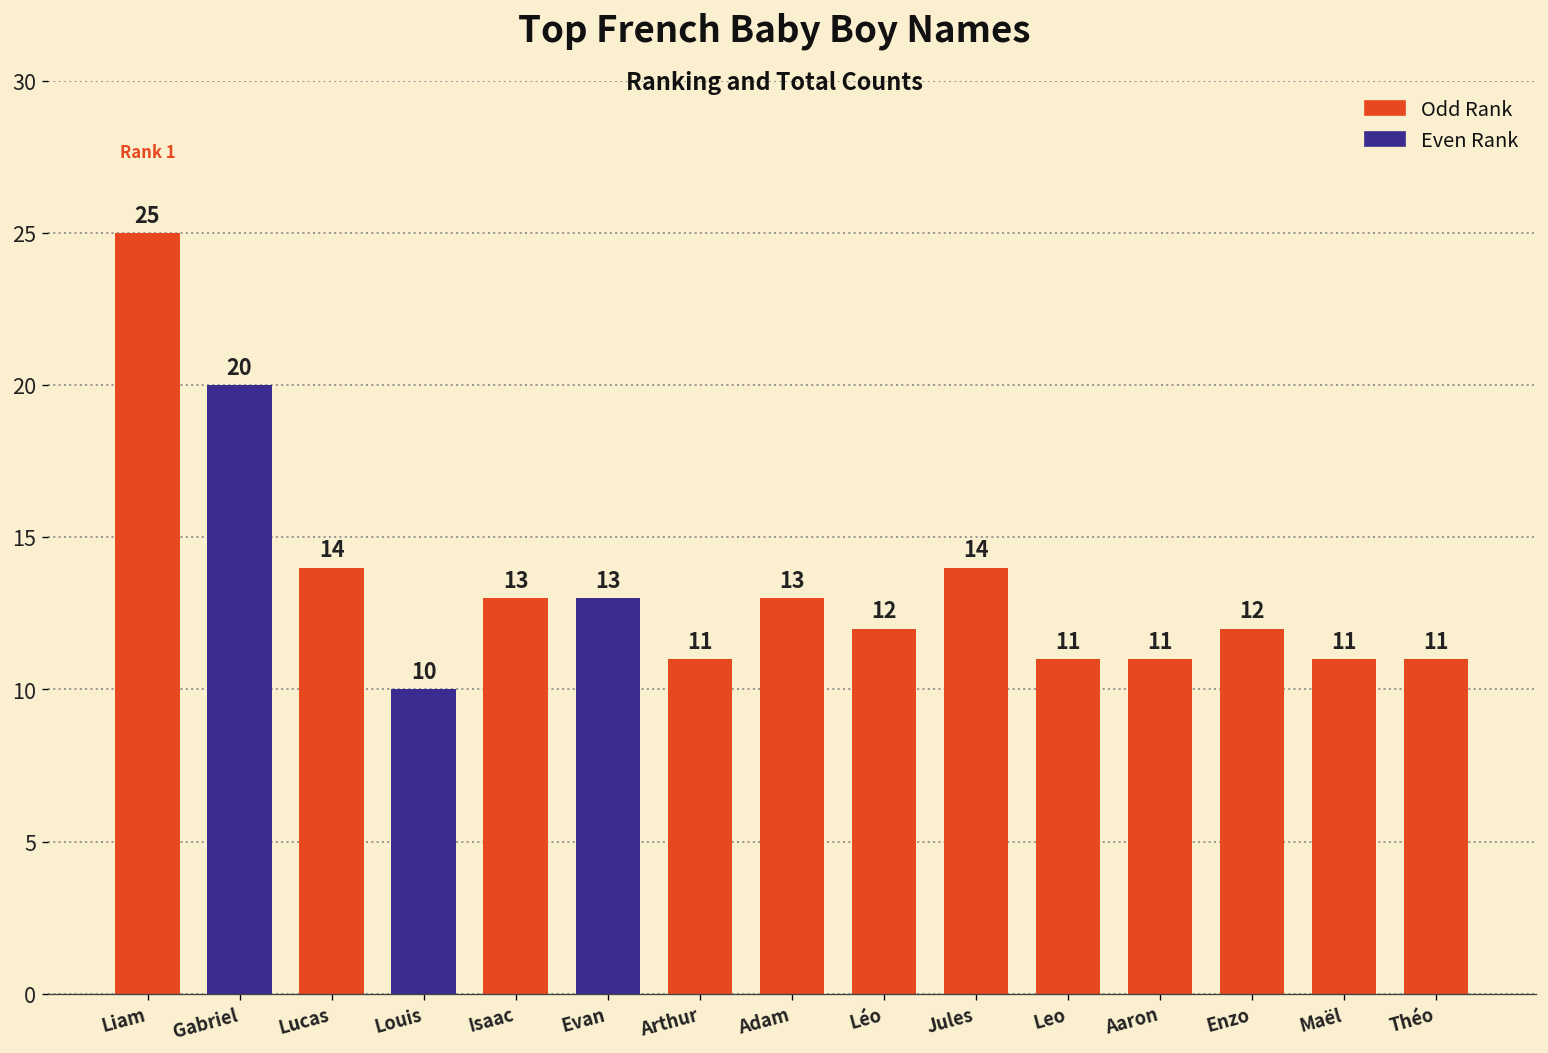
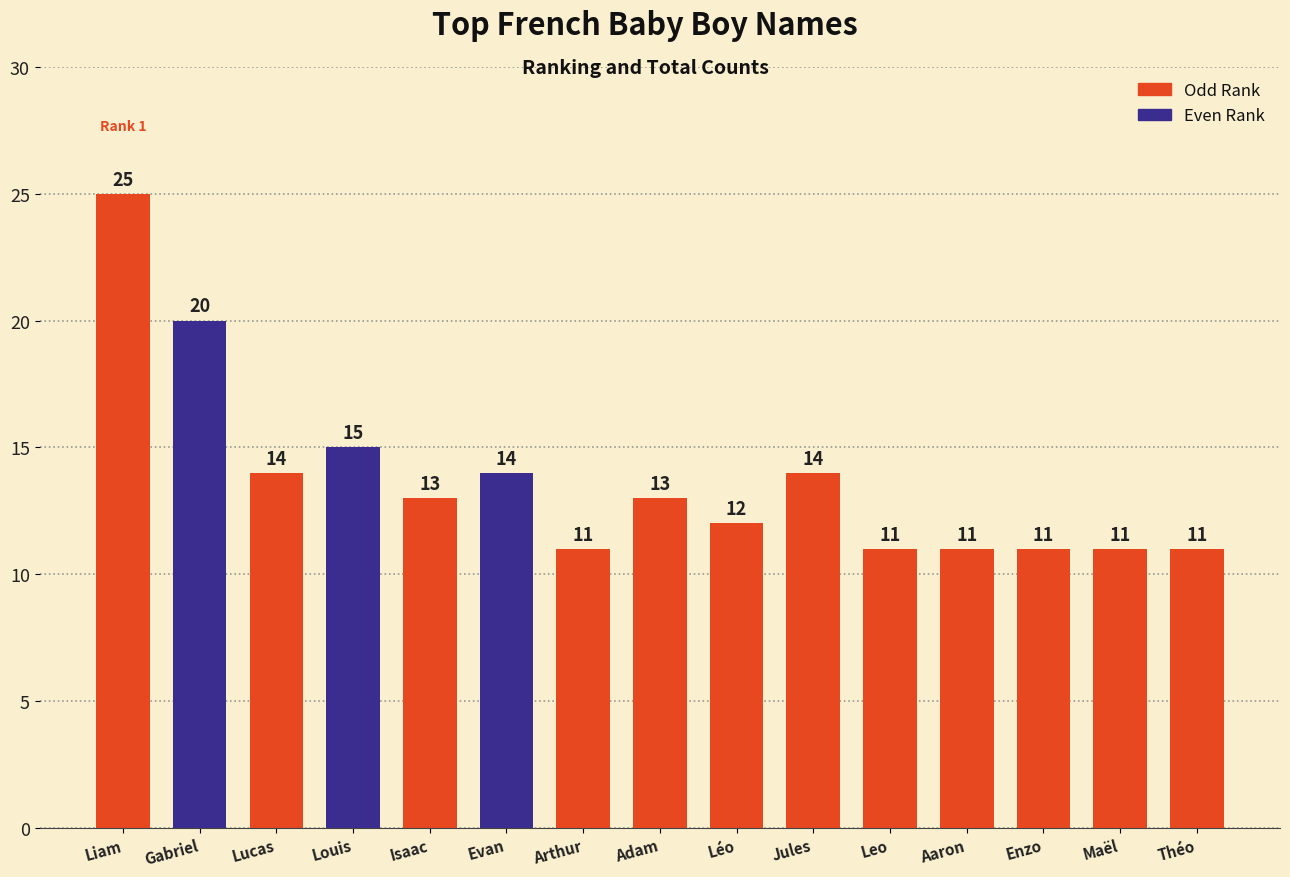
  {
    "Liam": 25,
    "Gabriel": 20,
    "Lucas": 14,
-   "Louis": 10,
+   "Louis": 15,
    "Isaac": 13,
-   "Evan": 13,
+   "Evan": 14,
    "Arthur": 11,
    "Adam": 13,
    "Léo": 12,
    "Jules": 14,
    "Leo": 11,
    "Aaron": 11,
-   "Enzo": 12,
+   "Enzo": 11,
    "Maël": 11,
    "Théo": 11
  }
